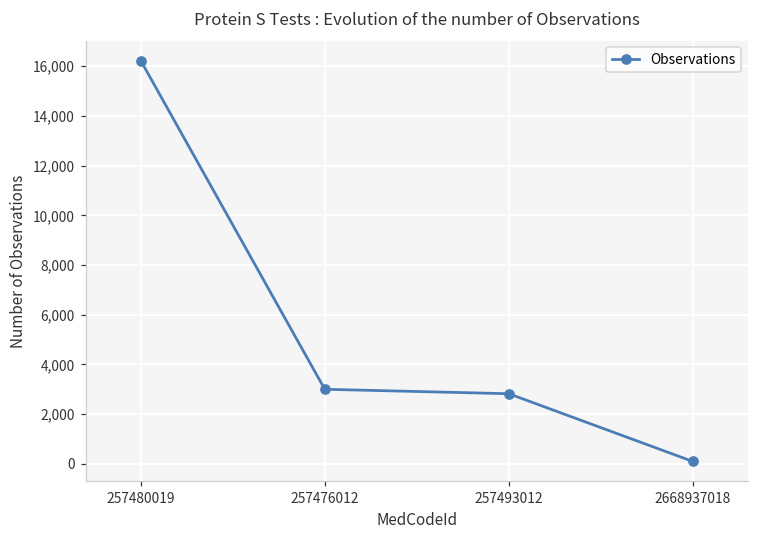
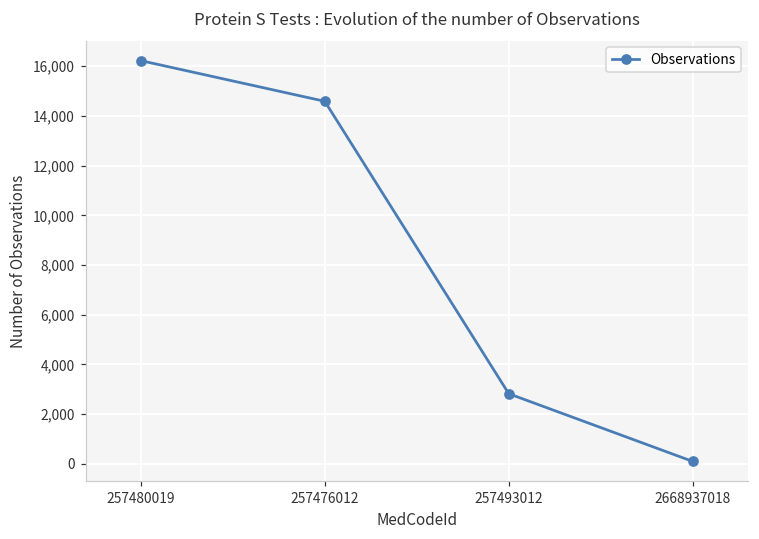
  {
    "257480019": "16,200",
-   "257476012": "3,000",
+   "257476012": "14,600",
    "257493012": "2,800",
    "2668937018": "100"
  }
